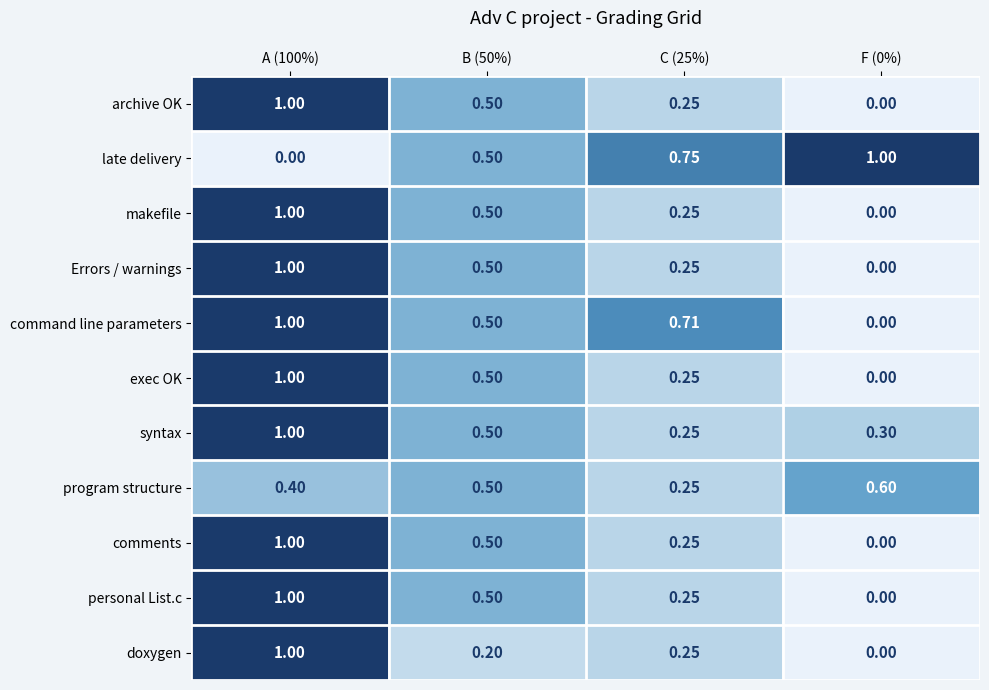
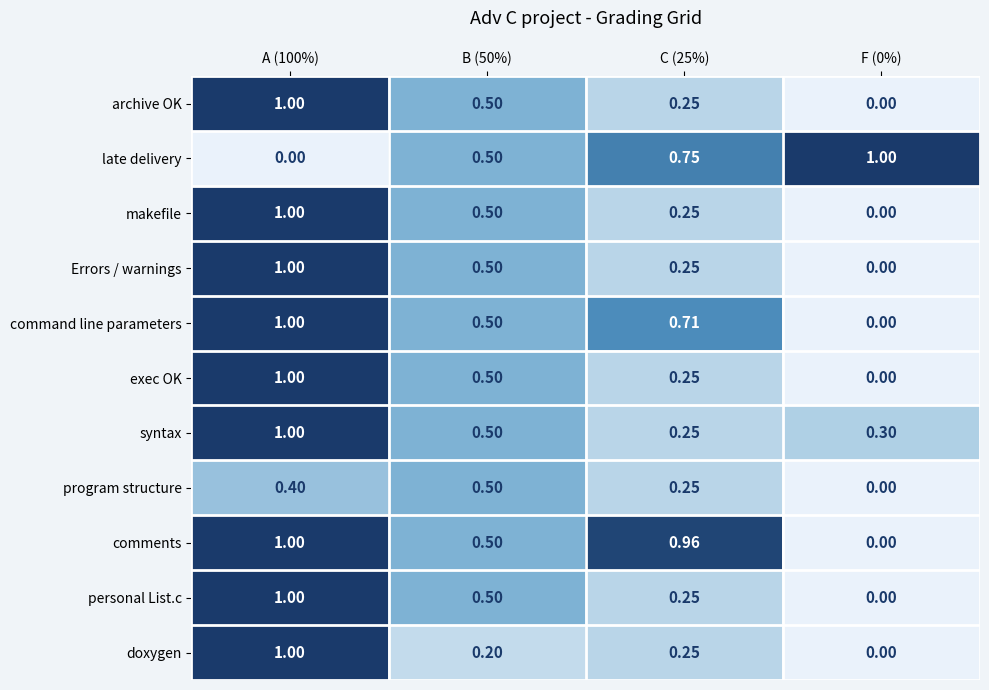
  {
    "archive OK": {
      "A (100%)": 1.00,
      "B (50%)": 0.50,
      "C (25%)": 0.25,
      "F (0%)": 0.00
    },
    "late delivery": {
      "A (100%)": 0.00,
      "B (50%)": 0.50,
      "C (25%)": 0.75,
      "F (0%)": 1.00
    },
    "makefile": {
      "A (100%)": 1.00,
      "B (50%)": 0.50,
      "C (25%)": 0.25,
      "F (0%)": 0.00
    },
    "Errors / warnings": {
      "A (100%)": 1.00,
      "B (50%)": 0.50,
      "C (25%)": 0.25,
      "F (0%)": 0.00
    },
    "command line parameters": {
      "A (100%)": 1.00,
      "B (50%)": 0.50,
      "C (25%)": 0.71,
      "F (0%)": 0.00
    },
    "exec OK": {
      "A (100%)": 1.00,
      "B (50%)": 0.50,
      "C (25%)": 0.25,
      "F (0%)": 0.00
    },
    "syntax": {
      "A (100%)": 1.00,
      "B (50%)": 0.50,
      "C (25%)": 0.25,
      "F (0%)": 0.30
    },
    "program structure": {
      "A (100%)": 0.40,
      "B (50%)": 0.50,
      "C (25%)": 0.25,
-     "F (0%)": 0.60
+     "F (0%)": 0.00
    },
    "comments": {
      "A (100%)": 1.00,
      "B (50%)": 0.50,
-     "C (25%)": 0.25,
+     "C (25%)": 0.96,
      "F (0%)": 0.00
    },
    "personal List.c": {
      "A (100%)": 1.00,
      "B (50%)": 0.50,
      "C (25%)": 0.25,
      "F (0%)": 0.00
    },
    "doxygen": {
      "A (100%)": 1.00,
      "B (50%)": 0.20,
      "C (25%)": 0.25,
      "F (0%)": 0.00
    }
  }
